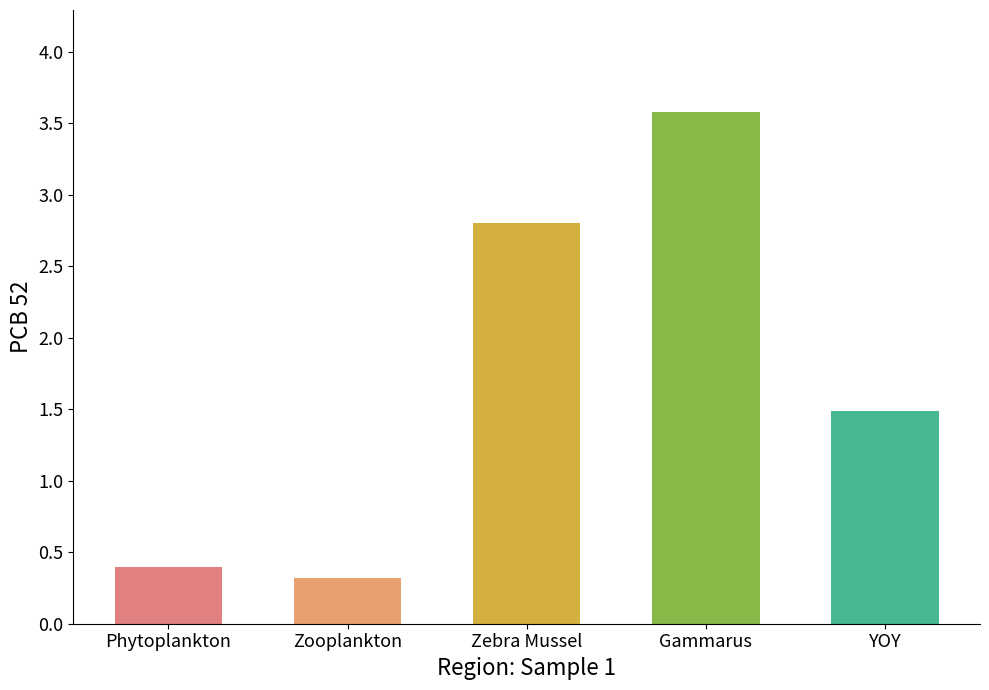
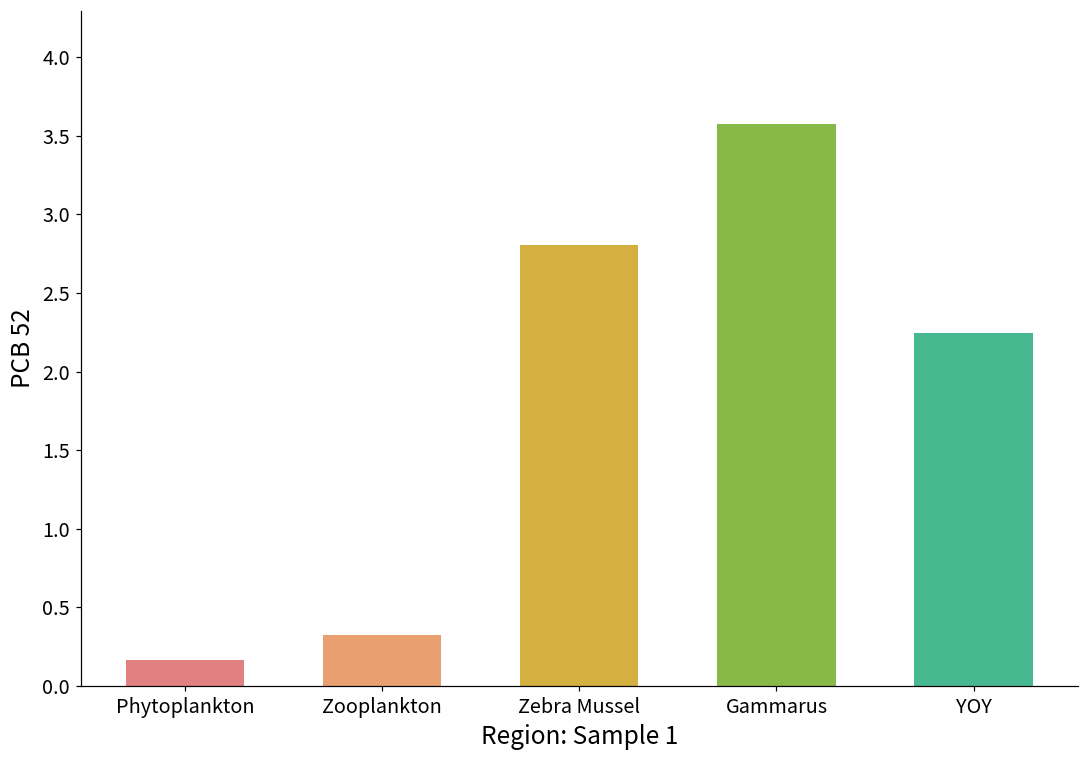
  {
-   "Phytoplankton": 0.40,
+   "Phytoplankton": 0.16,
    "Zooplankton": 0.32,
    "Zebra Mussel": 2.81,
    "Gammarus": 3.58,
-   "YOY": 1.49
+   "YOY": 2.24
  }
